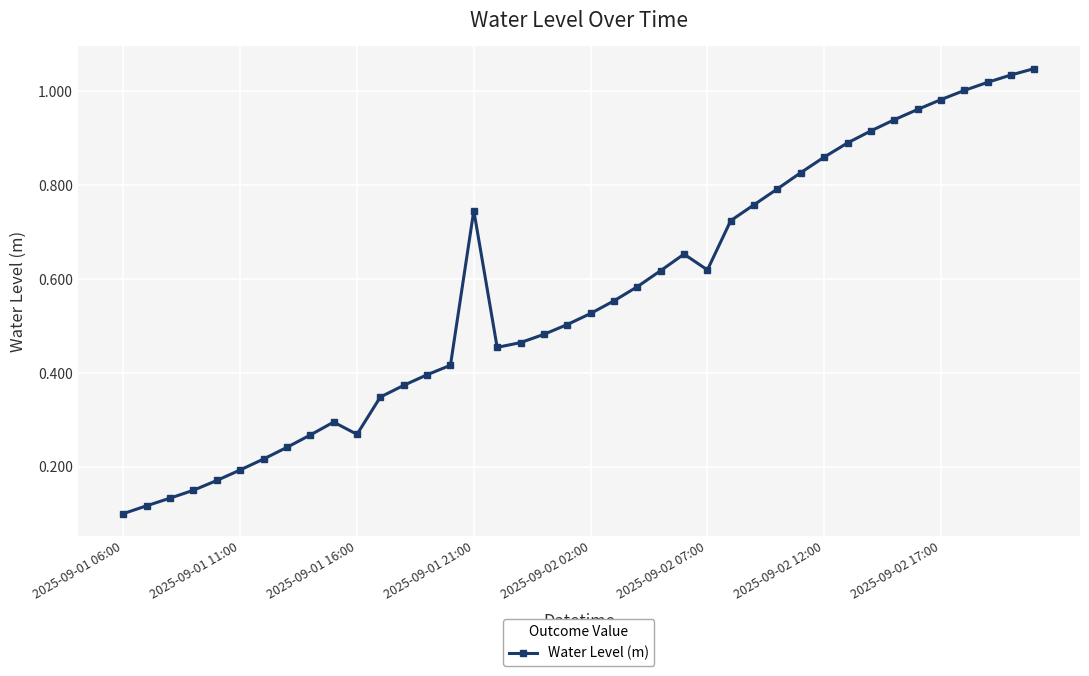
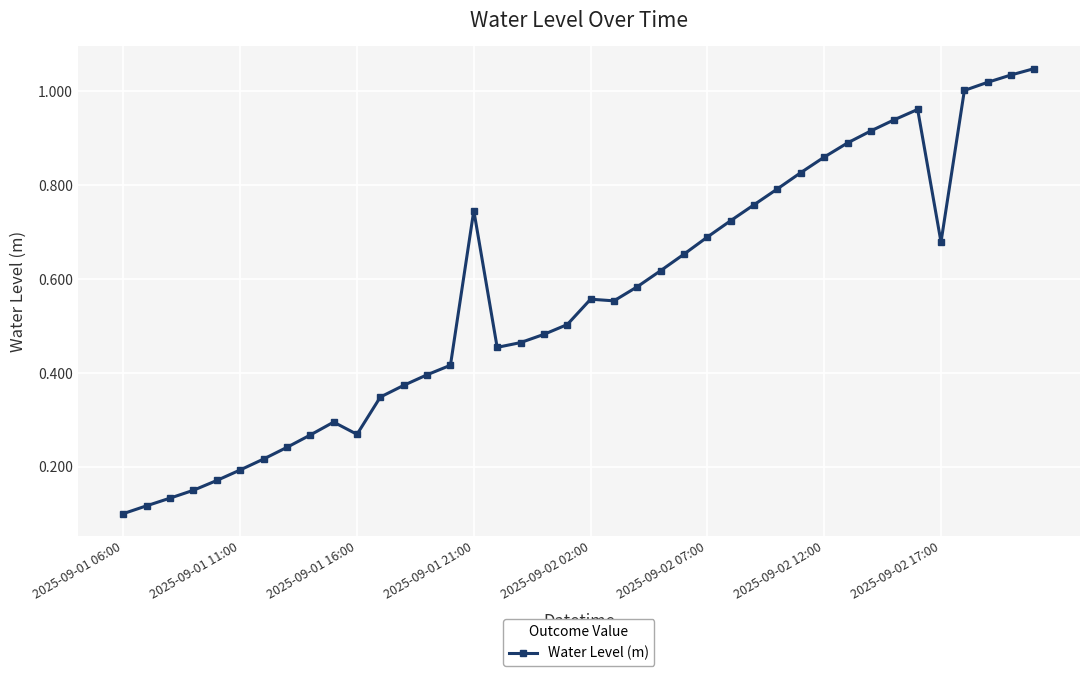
  {
    "2025-09-01 06:00": 0.10,
    "2025-09-01 11:00": 0.19,
    "2025-09-01 16:00": 0.27,
    "2025-09-01 21:00": 0.75,
-   "2025-09-02 02:00": 0.53,
-   "2025-09-02 07:00": 0.62,
+   "2025-09-02 02:00": 0.56,
+   "2025-09-02 07:00": 0.69,
    "2025-09-02 12:00": 0.86,
-   "2025-09-02 17:00": 0.98
+   "2025-09-02 17:00": 0.68
  }
